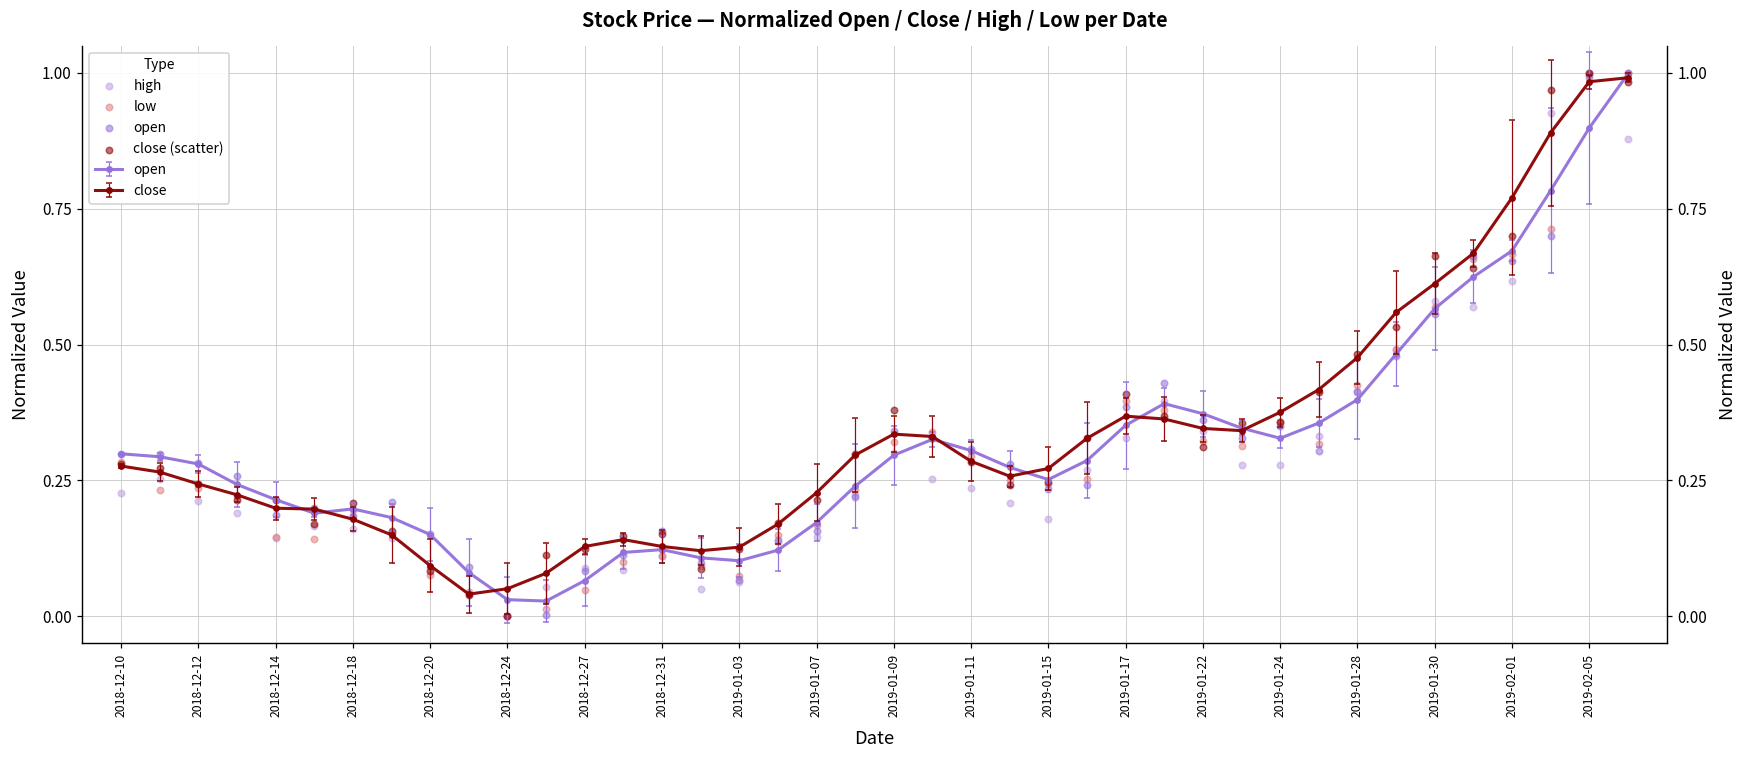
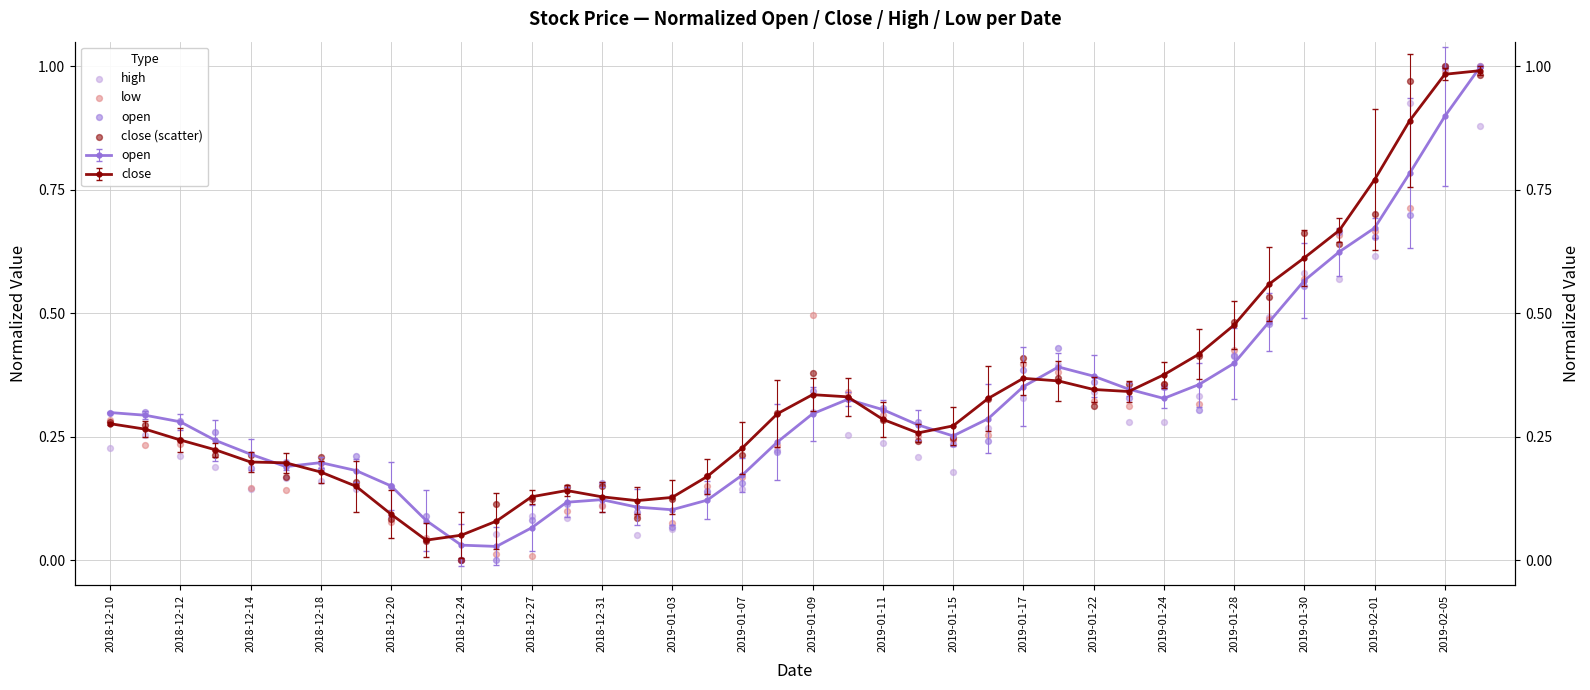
  {
    "low": {
-     "2018-12-27": 0.05,
-     "2019-01-09": 0.32
+     "2018-12-27": 0.01,
+     "2019-01-09": 0.50
    }
  }
